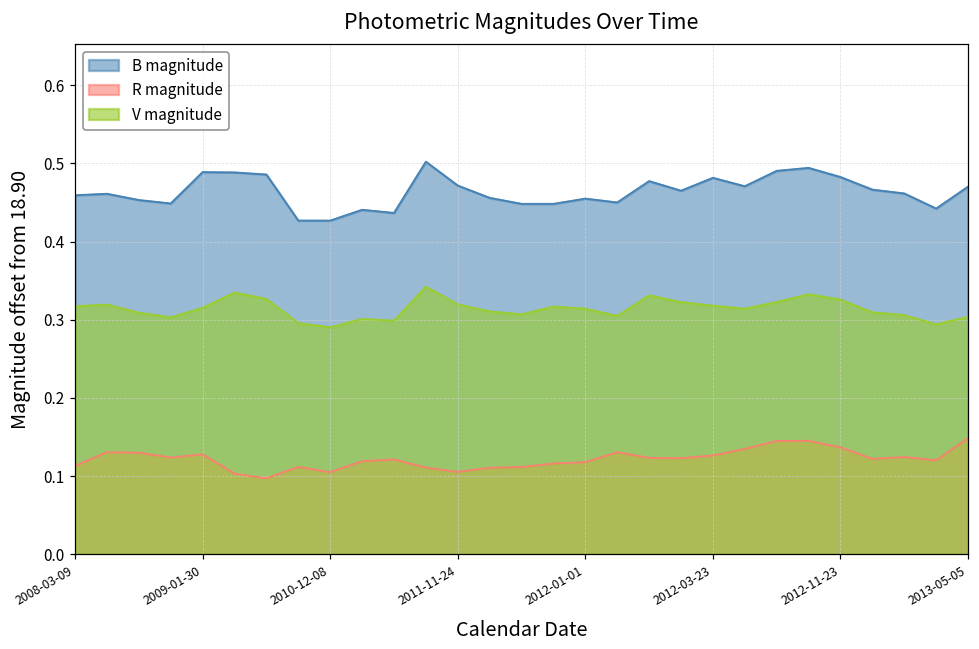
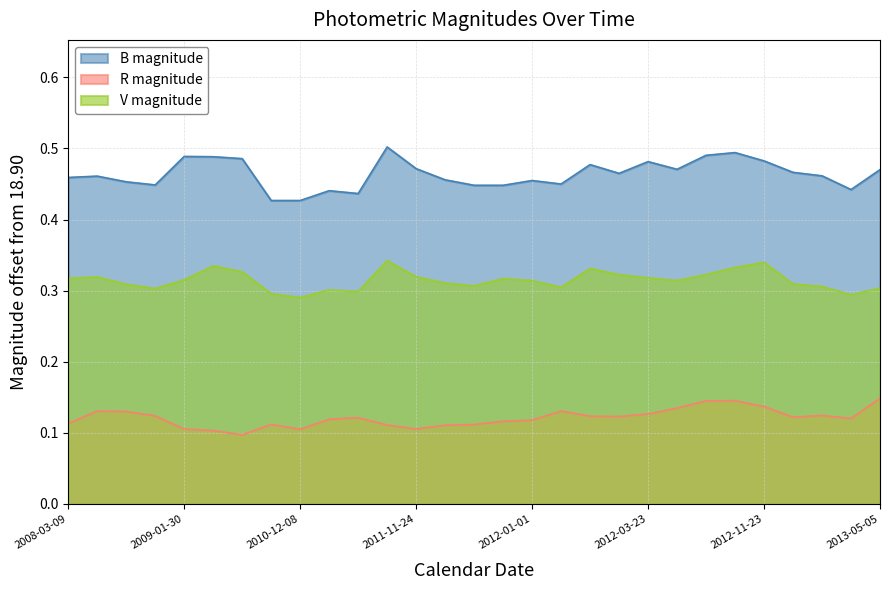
  {
    "B magnitude": {
      "2008-03-09": 0.46,
      "2009-01-30": 0.49,
      "2010-12-08": 0.43,
      "2011-11-24": 0.47,
      "2012-01-01": 0.45,
      "2012-03-23": 0.48,
      "2012-11-23": 0.48,
      "2013-05-05": 0.47
    },
    "R magnitude": {
      "2008-03-09": 0.11,
-     "2009-01-30": 0.13,
+     "2009-01-30": 0.11,
      "2010-12-08": 0.11,
      "2011-11-24": 0.11,
      "2012-01-01": 0.12,
      "2012-03-23": 0.13,
      "2012-11-23": 0.14,
      "2013-05-05": 0.15
    },
    "V magnitude": {
      "2008-03-09": 0.32,
      "2009-01-30": 0.32,
      "2010-12-08": 0.29,
      "2011-11-24": 0.32,
      "2012-01-01": 0.31,
      "2012-03-23": 0.32,
-     "2012-11-23": 0.33,
+     "2012-11-23": 0.34,
      "2013-05-05": 0.30
    }
  }
